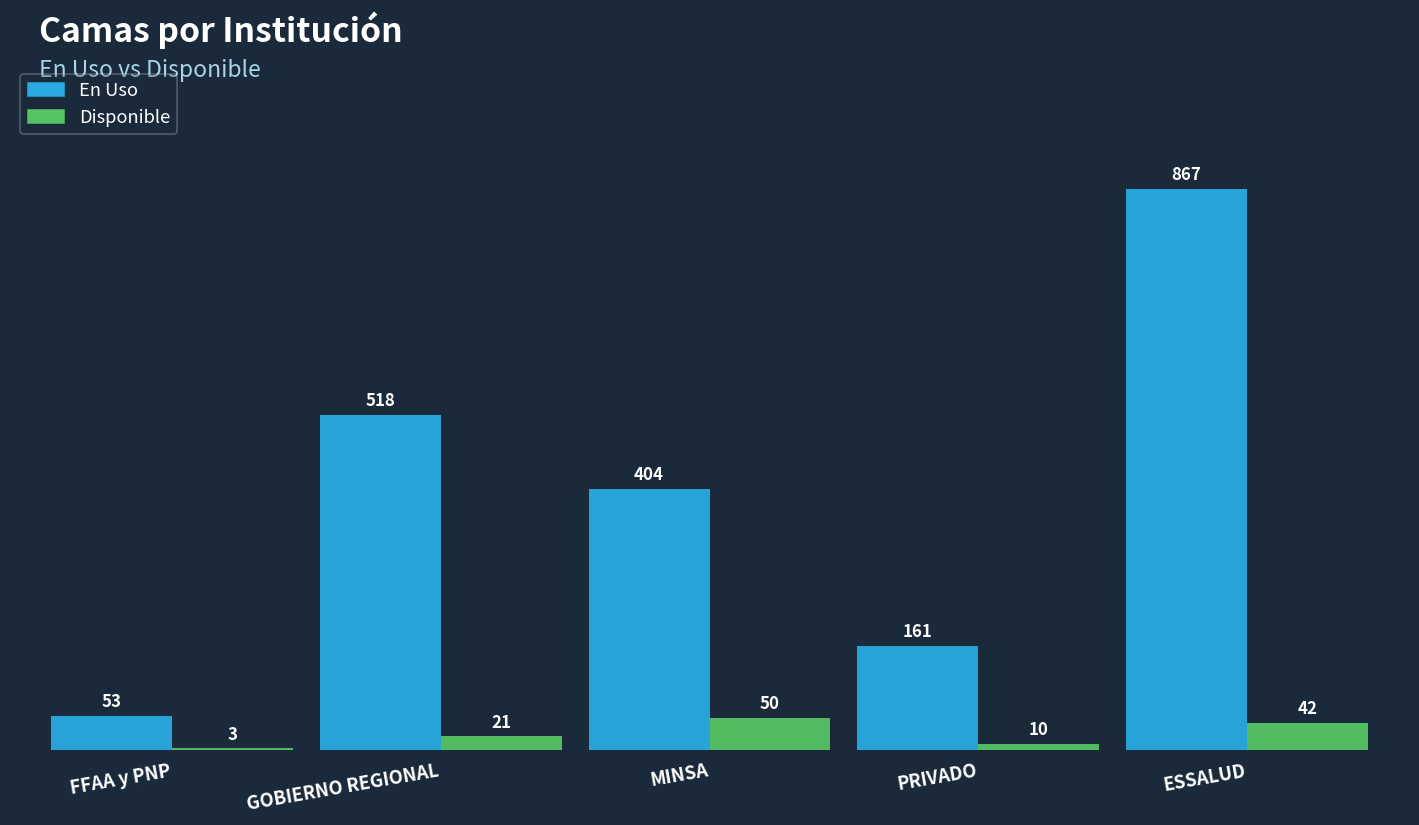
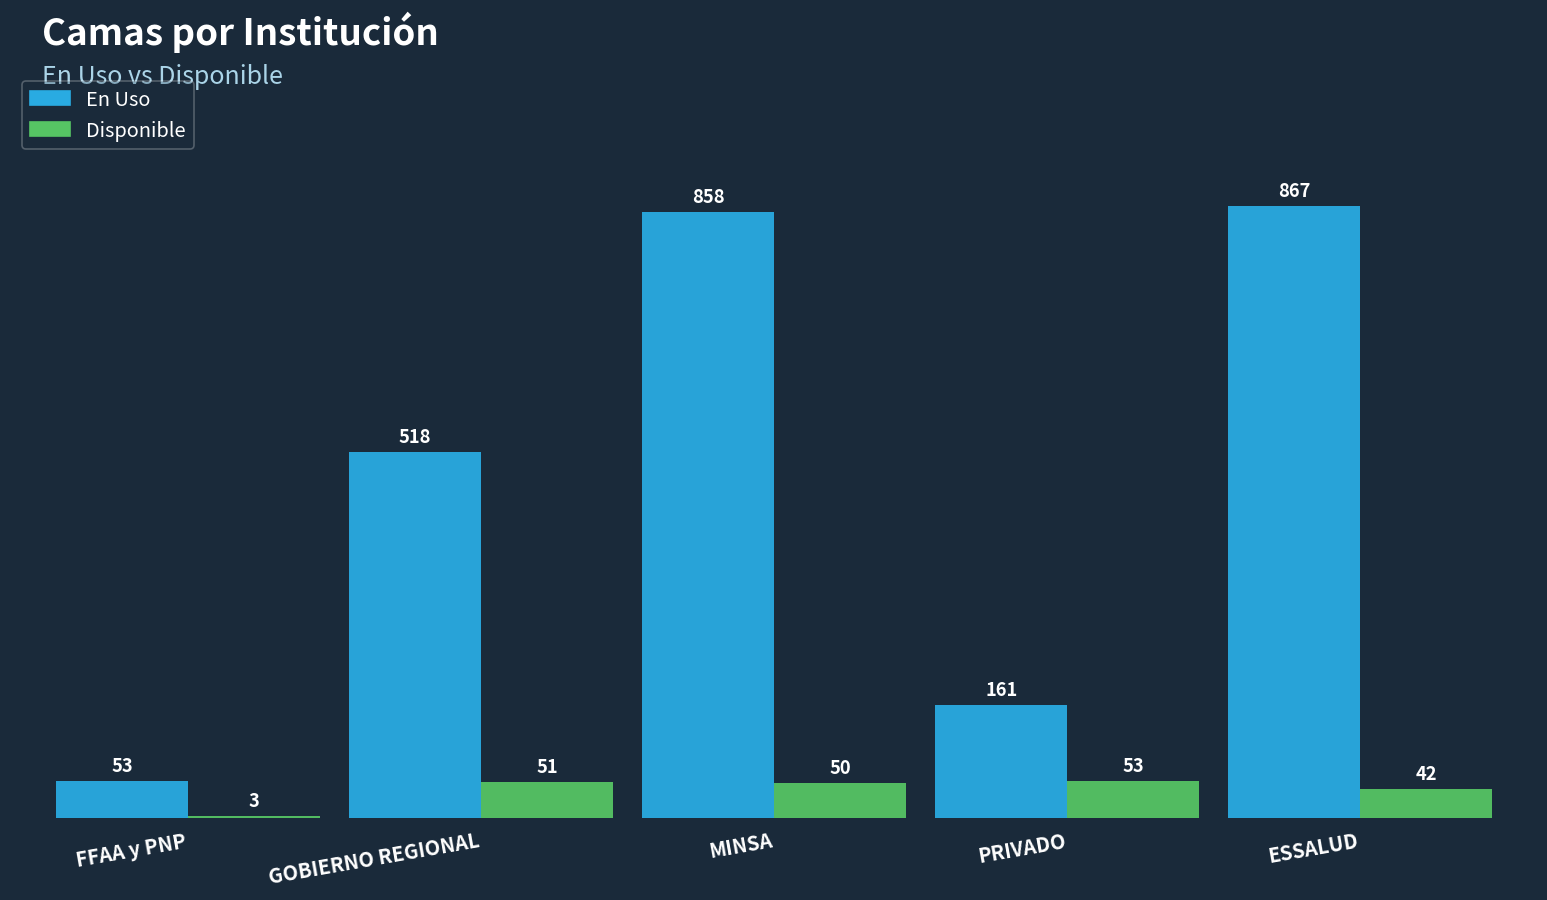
  {
    "En Uso": {
      "FFAA y PNP": 53,
      "GOBIERNO REGIONAL": 518,
-     "MINSA": 404,
+     "MINSA": 858,
      "PRIVADO": 161,
      "ESSALUD": 867
    },
    "Disponible": {
      "FFAA y PNP": 3,
-     "GOBIERNO REGIONAL": 21,
+     "GOBIERNO REGIONAL": 51,
      "MINSA": 50,
-     "PRIVADO": 10,
+     "PRIVADO": 53,
      "ESSALUD": 42
    }
  }
